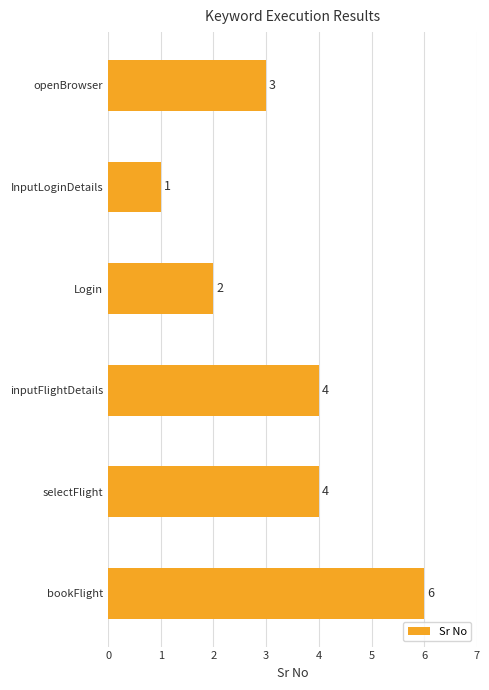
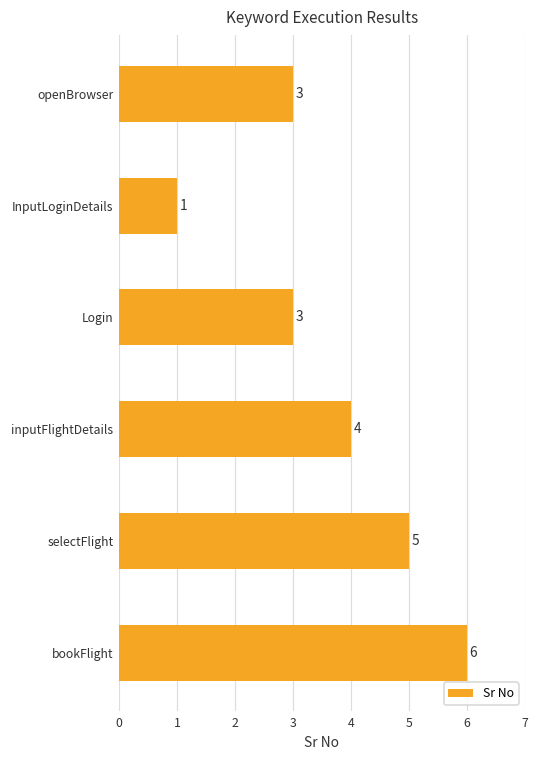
  {
    "openBrowser": 3,
    "InputLoginDetails": 1,
-   "Login": 2,
+   "Login": 3,
    "inputFlightDetails": 4,
-   "selectFlight": 4,
+   "selectFlight": 5,
    "bookFlight": 6
  }
